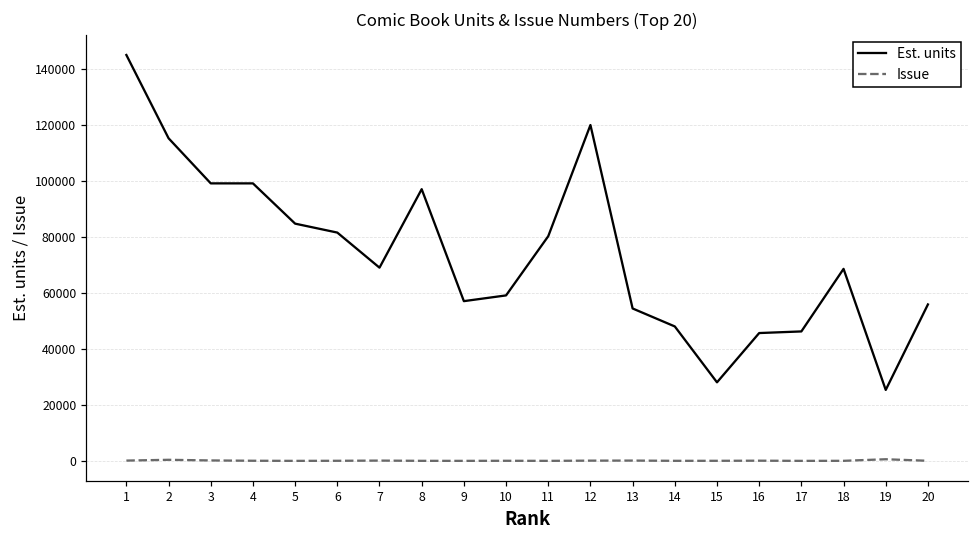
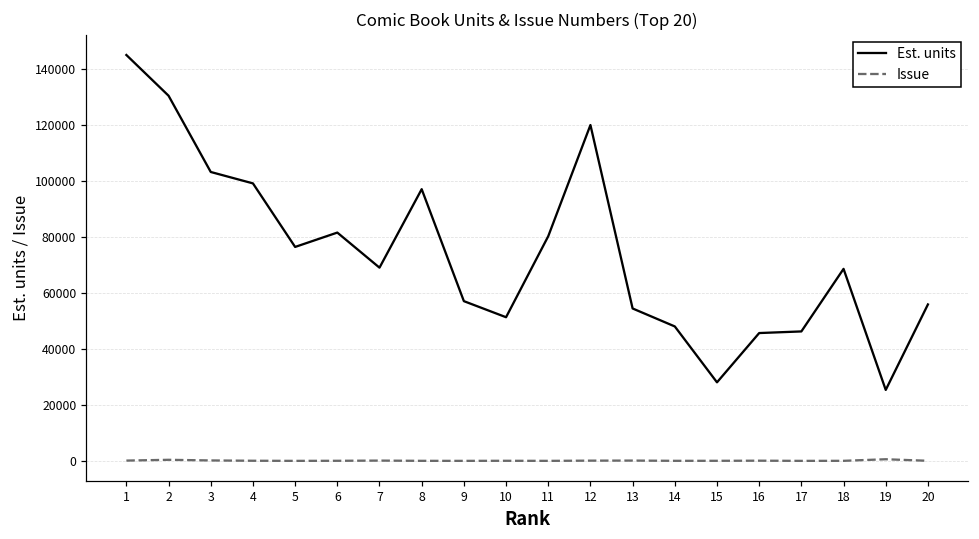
  {
    "Est. units": {
      "1": 145000,
-     "2": 115000,
-     "3": 99000,
+     "2": 130000,
+     "3": 103000,
      "4": 99000,
-     "5": 85000,
+     "5": 76000,
      "6": 81000,
      "7": 69000,
      "8": 97000,
      "9": 57000,
-     "10": 59000,
+     "10": 51000,
      "11": 80000,
      "12": 120000,
      "13": 54000,
      "14": 48000,
      "15": 28000,
      "16": 46000,
      "17": 46000,
      "18": 69000,
      "19": 25000,
      "20": 56000
    },
    "Issue": {
      "1": 0,
      "2": 0,
      "3": 0,
      "4": 0,
      "5": 0,
      "6": 0,
      "7": 0,
      "8": 0,
      "9": 0,
      "10": 0,
      "11": 0,
      "12": 0,
      "13": 0,
      "14": 0,
      "15": 0,
      "16": 0,
      "17": 0,
      "18": 0,
      "19": 1000,
      "20": 0
    }
  }
